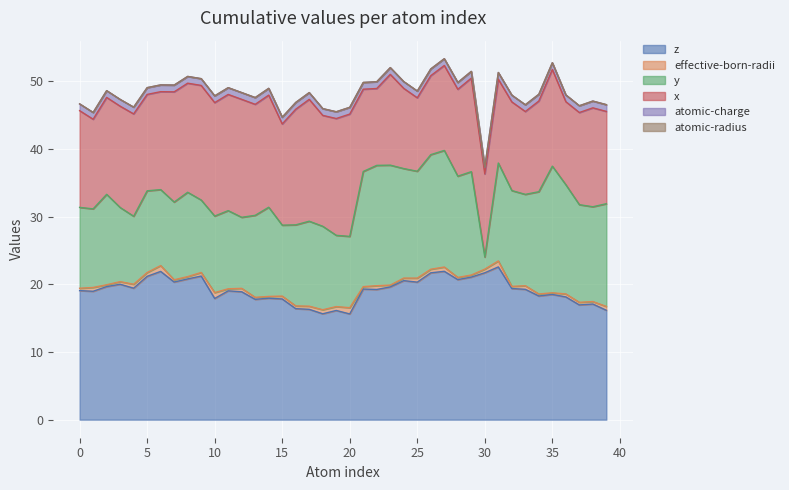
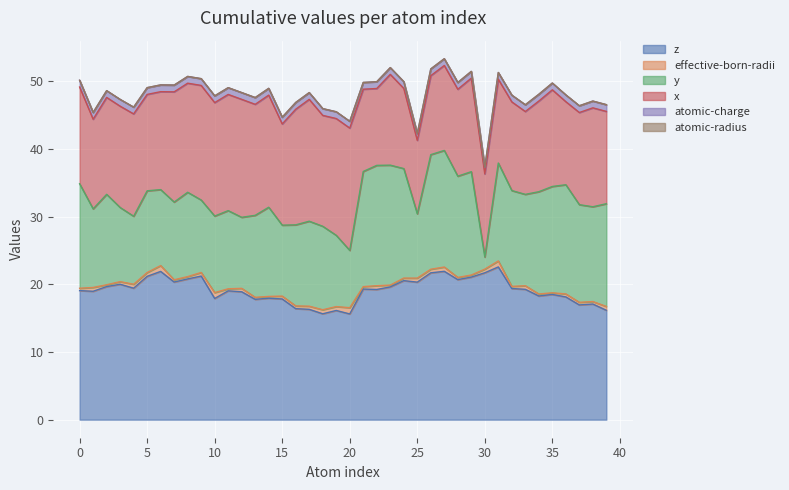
  {
    "z": {
      "5": 21,
      "10": 18,
      "15": 18,
      "20": 16,
      "25": 20,
      "30": 22
    },
    "y": {
-     "0": 12,
+     "0": 15,
      "5": 12,
      "10": 11,
      "15": 10,
-     "20": 11,
-     "25": 16,
+     "20": 8,
+     "25": 10,
      "30": 2,
-     "35": 19
+     "35": 16
    }
  }
